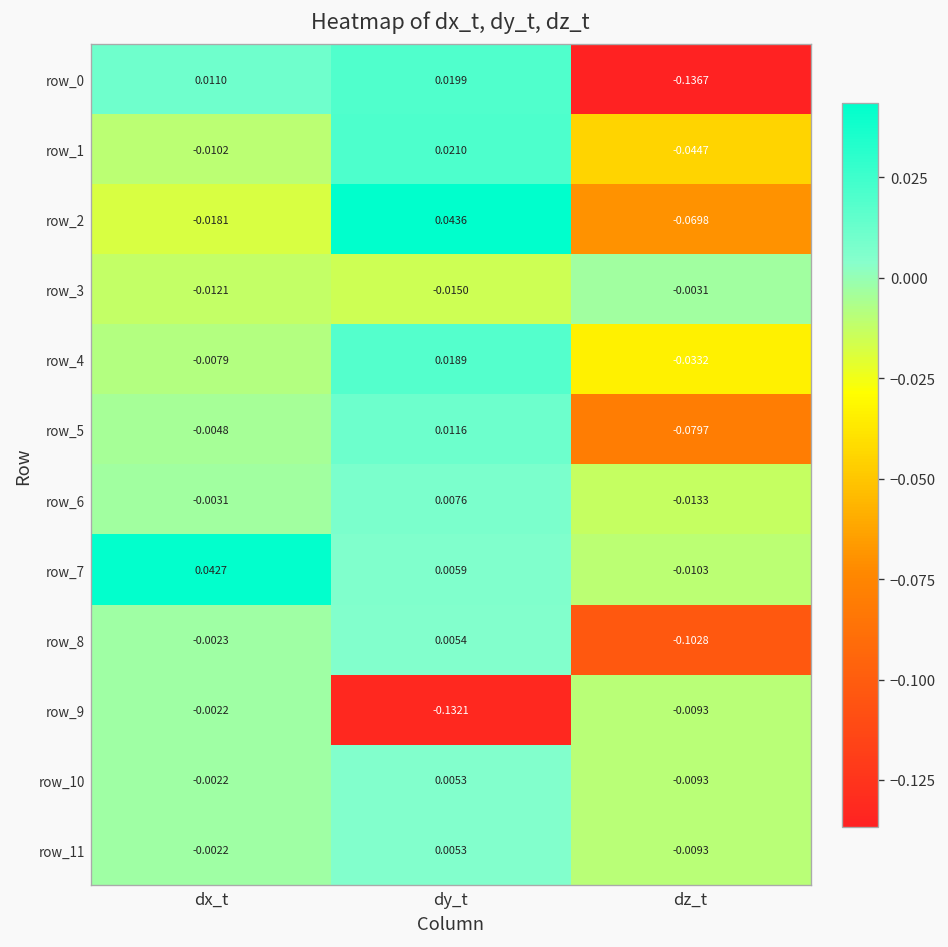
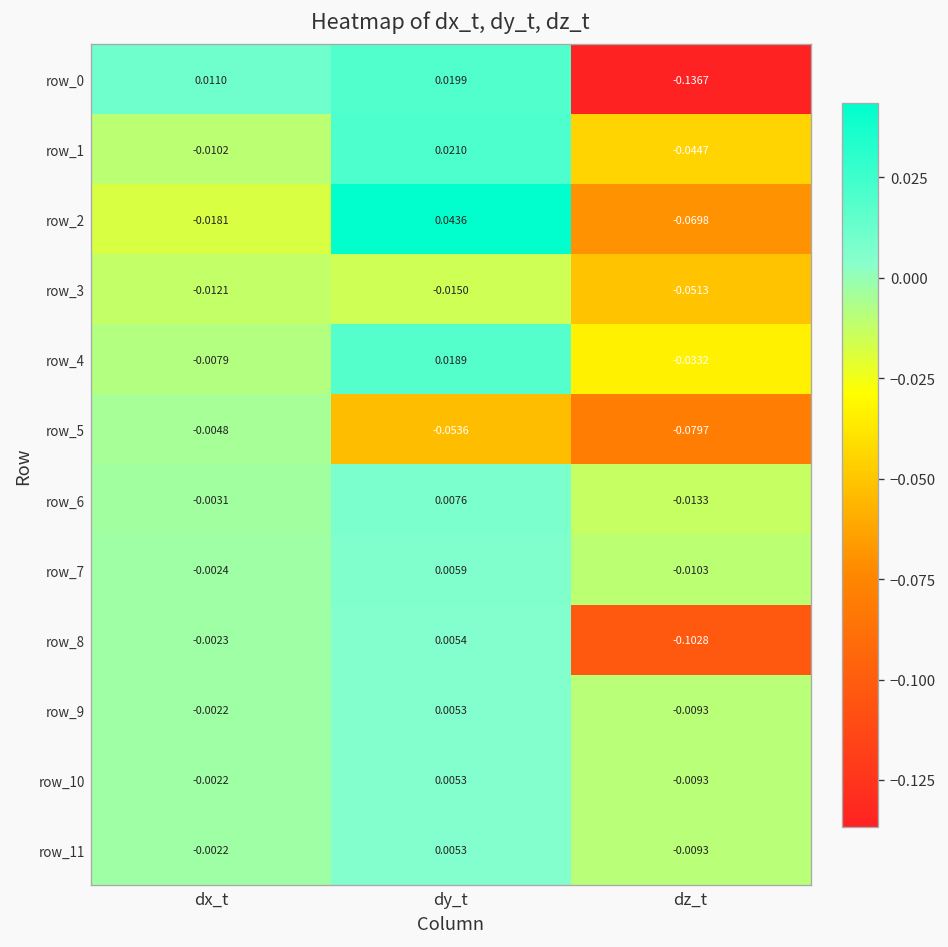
  {
    "row_0": {
      "dx_t": 0.0110,
      "dy_t": 0.0199,
      "dz_t": -0.1367
    },
    "row_1": {
      "dx_t": -0.0102,
      "dy_t": 0.0210,
      "dz_t": -0.0447
    },
    "row_2": {
      "dx_t": -0.0181,
      "dy_t": 0.0436,
      "dz_t": -0.0698
    },
    "row_3": {
      "dx_t": -0.0121,
      "dy_t": -0.0150,
-     "dz_t": -0.0031
+     "dz_t": -0.0513
    },
    "row_4": {
      "dx_t": -0.0079,
      "dy_t": 0.0189,
      "dz_t": -0.0332
    },
    "row_5": {
      "dx_t": -0.0048,
-     "dy_t": 0.0116,
+     "dy_t": -0.0536,
      "dz_t": -0.0797
    },
    "row_6": {
      "dx_t": -0.0031,
      "dy_t": 0.0076,
      "dz_t": -0.0133
    },
    "row_7": {
-     "dx_t": 0.0427,
+     "dx_t": -0.0024,
      "dy_t": 0.0059,
      "dz_t": -0.0103
    },
    "row_8": {
      "dx_t": -0.0023,
      "dy_t": 0.0054,
      "dz_t": -0.1028
    },
    "row_9": {
      "dx_t": -0.0022,
-     "dy_t": -0.1321,
+     "dy_t": 0.0053,
      "dz_t": -0.0093
    },
    "row_10": {
      "dx_t": -0.0022,
      "dy_t": 0.0053,
      "dz_t": -0.0093
    },
    "row_11": {
      "dx_t": -0.0022,
      "dy_t": 0.0053,
      "dz_t": -0.0093
    }
  }
